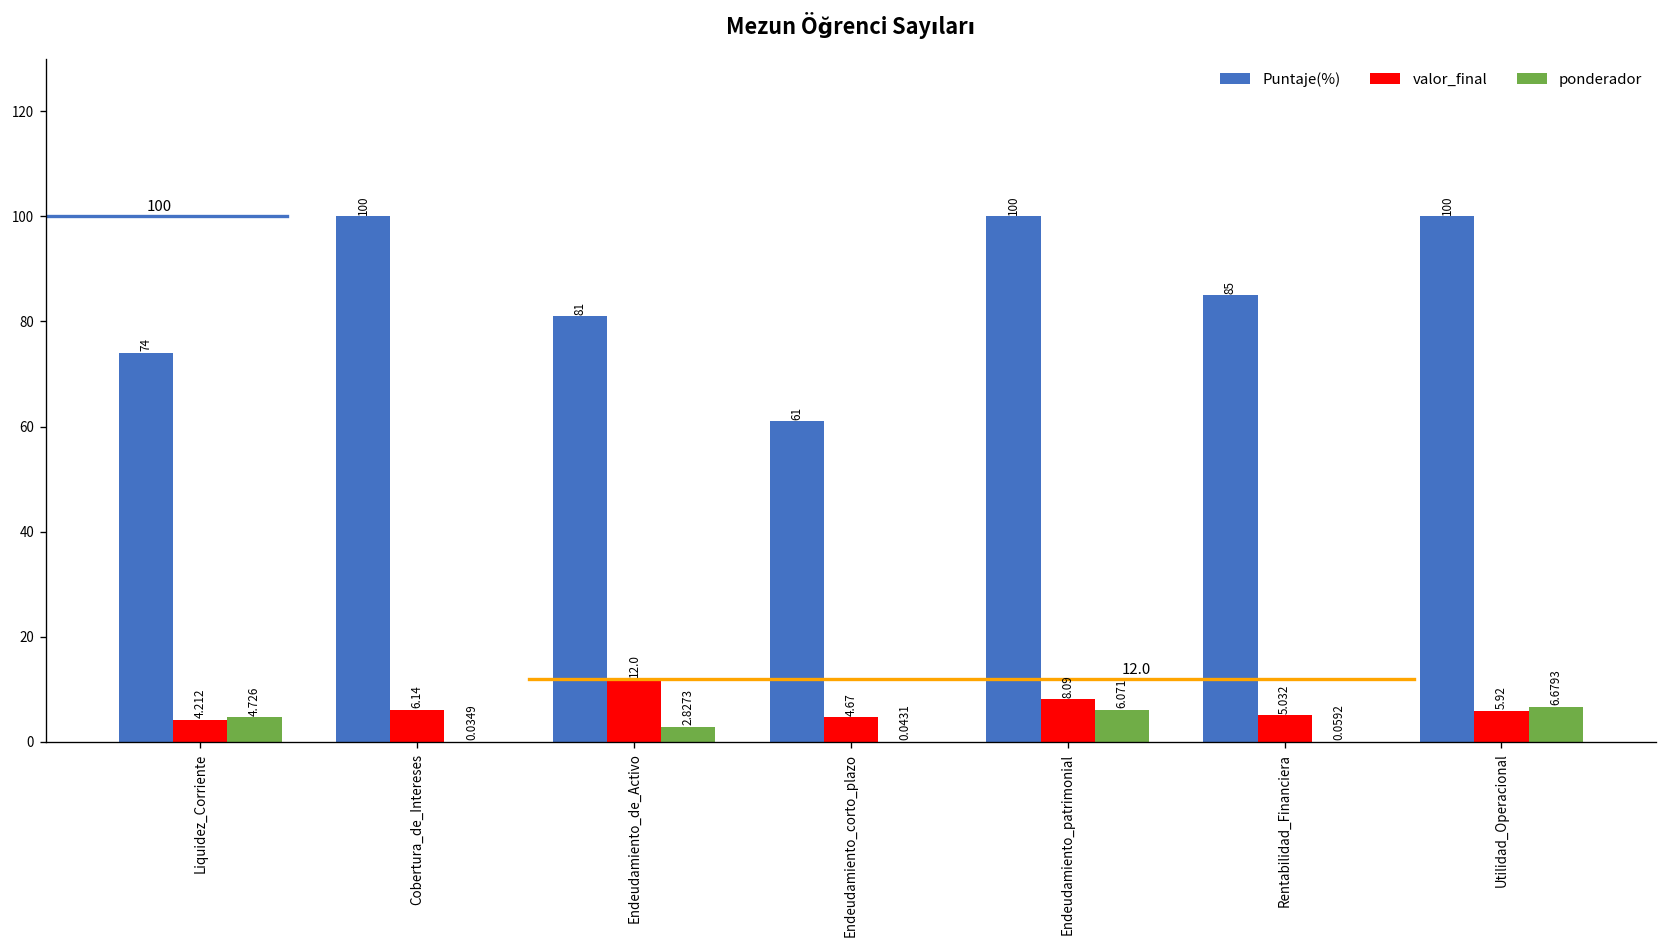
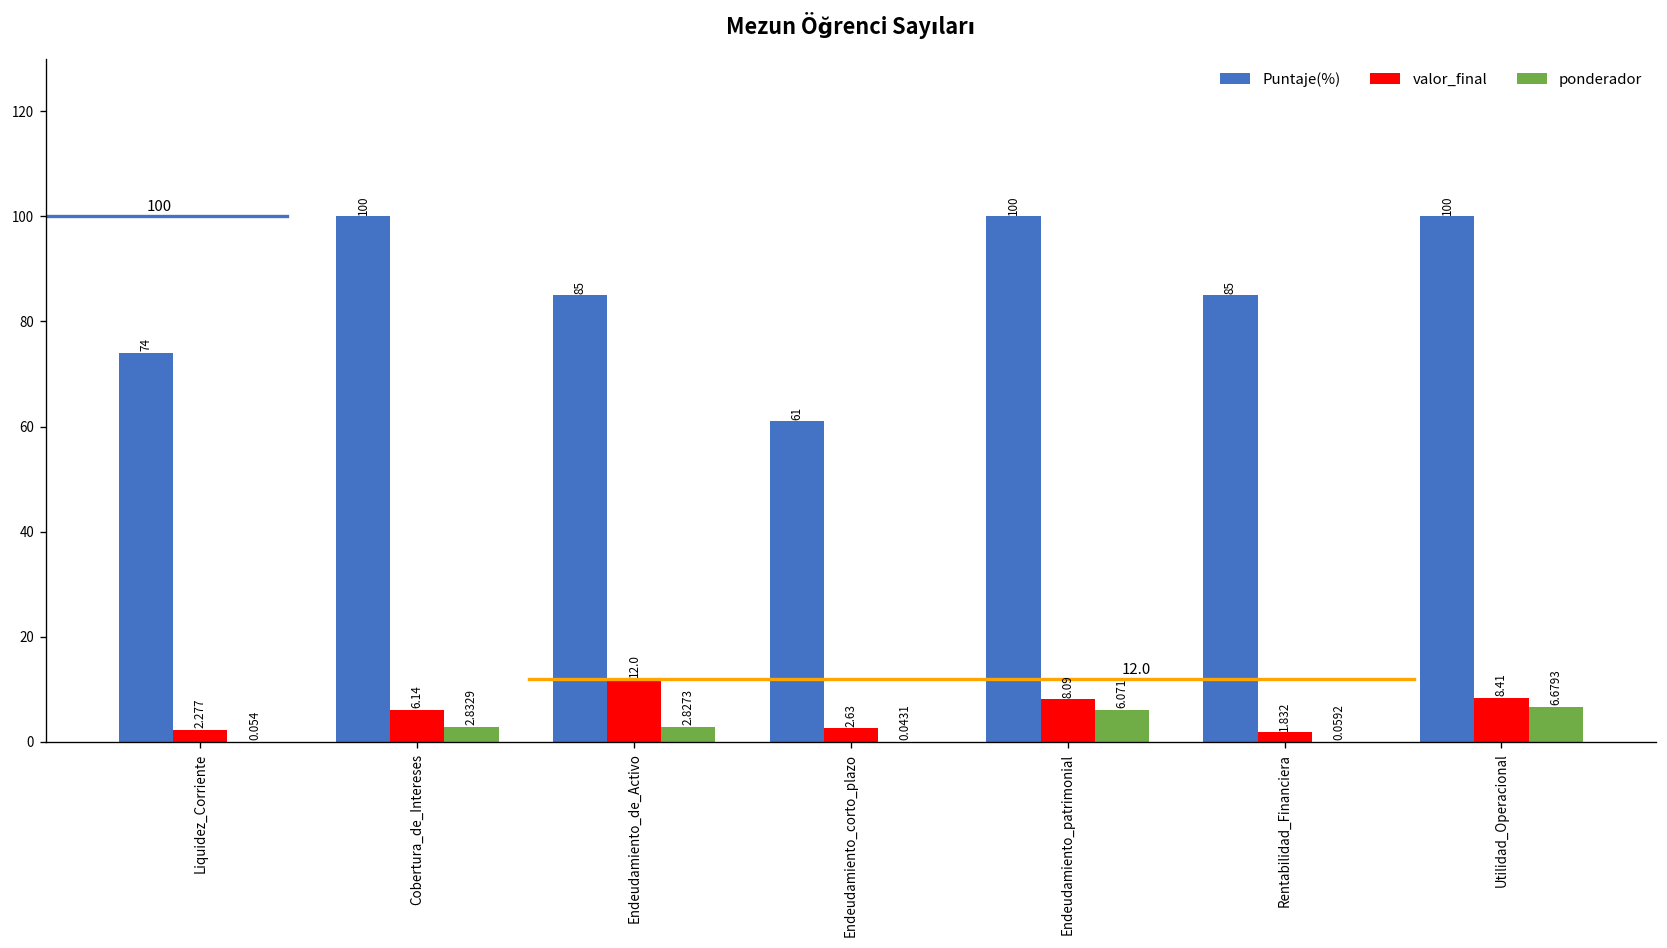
  {
    "Puntaje(%)": {
      "Liquidez_Corriente": 74,
      "Cobertura_de_Intereses": 100,
-     "Endeudamiento_de_Activo": 81,
+     "Endeudamiento_de_Activo": 85,
      "Endeudamiento_corto_plazo": 61,
      "Endeudamiento_patrimonial": 100,
      "Rentabilidad_Financiera": 85,
      "Utilidad_Operacional": 100
    },
    "valor_final": {
-     "Liquidez_Corriente": 4.212,
+     "Liquidez_Corriente": 2.277,
      "Cobertura_de_Intereses": 6.14,
      "Endeudamiento_de_Activo": 12.0,
-     "Endeudamiento_corto_plazo": 4.67,
+     "Endeudamiento_corto_plazo": 2.63,
      "Endeudamiento_patrimonial": 8.09,
-     "Rentabilidad_Financiera": 5.032,
-     "Utilidad_Operacional": 5.92
+     "Rentabilidad_Financiera": 1.832,
+     "Utilidad_Operacional": 8.41
    },
    "ponderador": {
-     "Liquidez_Corriente": 4.726,
-     "Cobertura_de_Intereses": 0.0349,
+     "Liquidez_Corriente": 0.054,
+     "Cobertura_de_Intereses": 2.8329,
      "Endeudamiento_de_Activo": 2.8273,
      "Endeudamiento_corto_plazo": 0.0431,
      "Endeudamiento_patrimonial": 6.071,
      "Rentabilidad_Financiera": 0.0592,
      "Utilidad_Operacional": 6.6793
    }
  }
